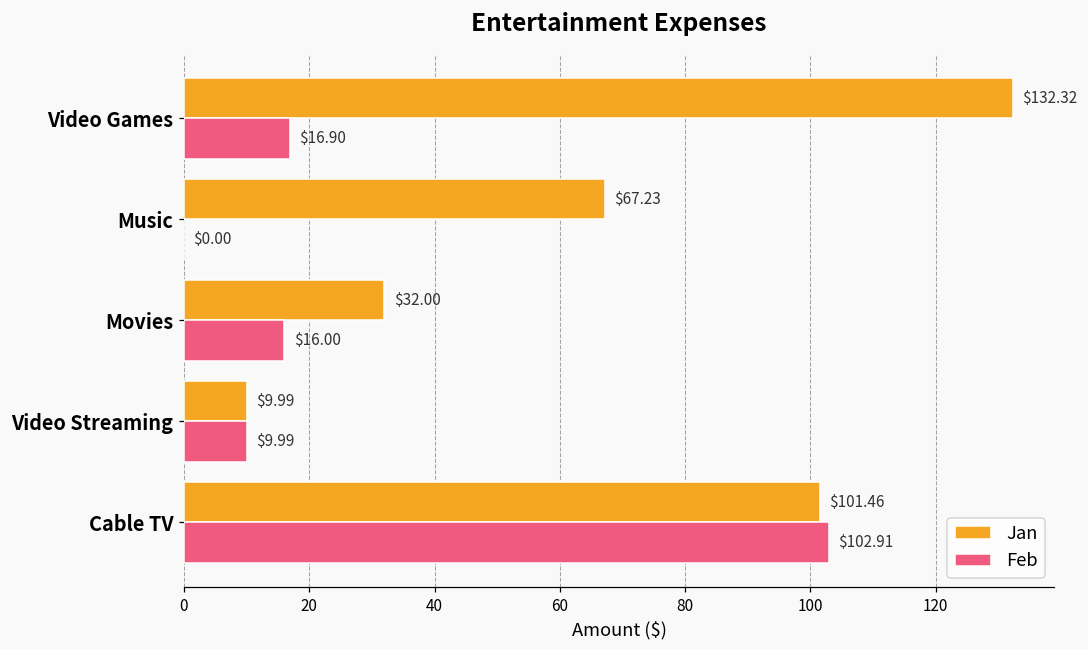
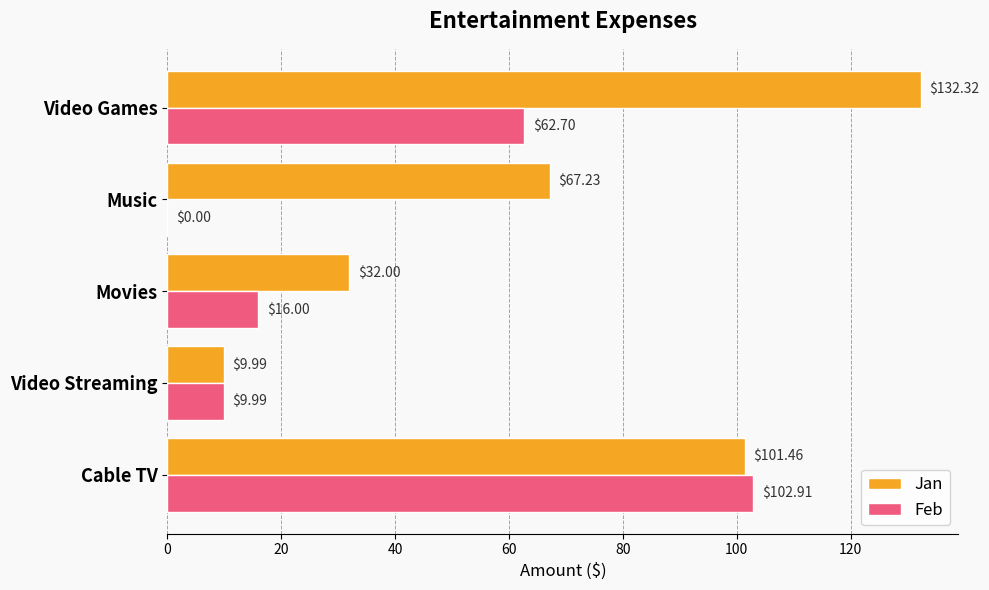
  {
    "Jan": {
      "Video Games": "$132.32",
      "Music": "$67.23",
      "Movies": "$32.00",
      "Video Streaming": "$9.99",
      "Cable TV": "$101.46"
    },
    "Feb": {
-     "Video Games": "$16.90",
+     "Video Games": "$62.70",
      "Music": "$0.00",
      "Movies": "$16.00",
      "Video Streaming": "$9.99",
      "Cable TV": "$102.91"
    }
  }
